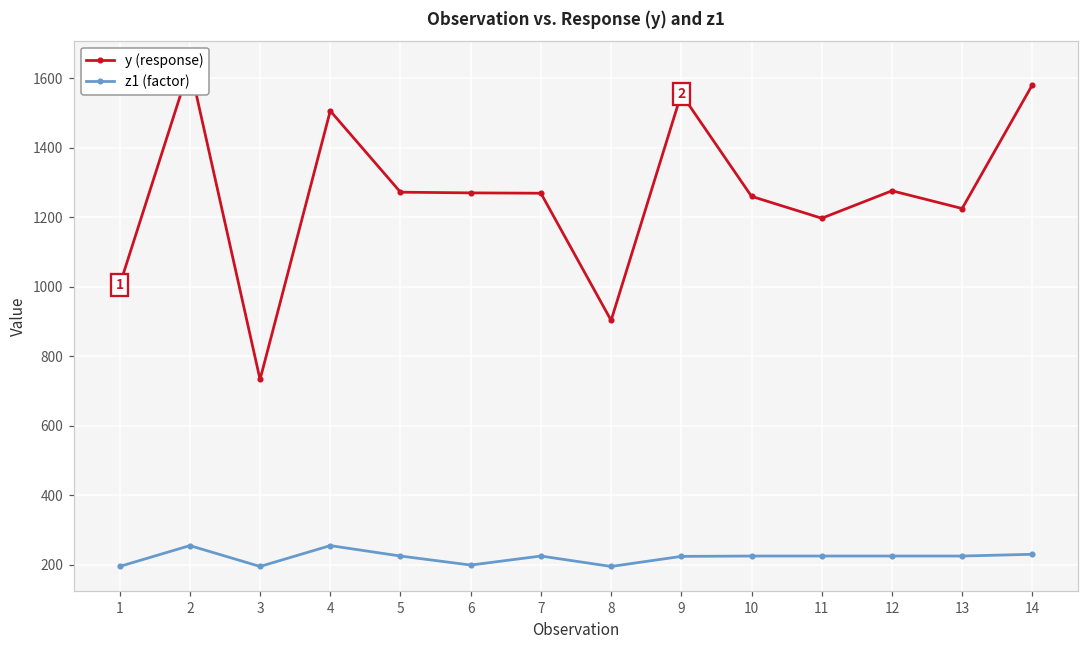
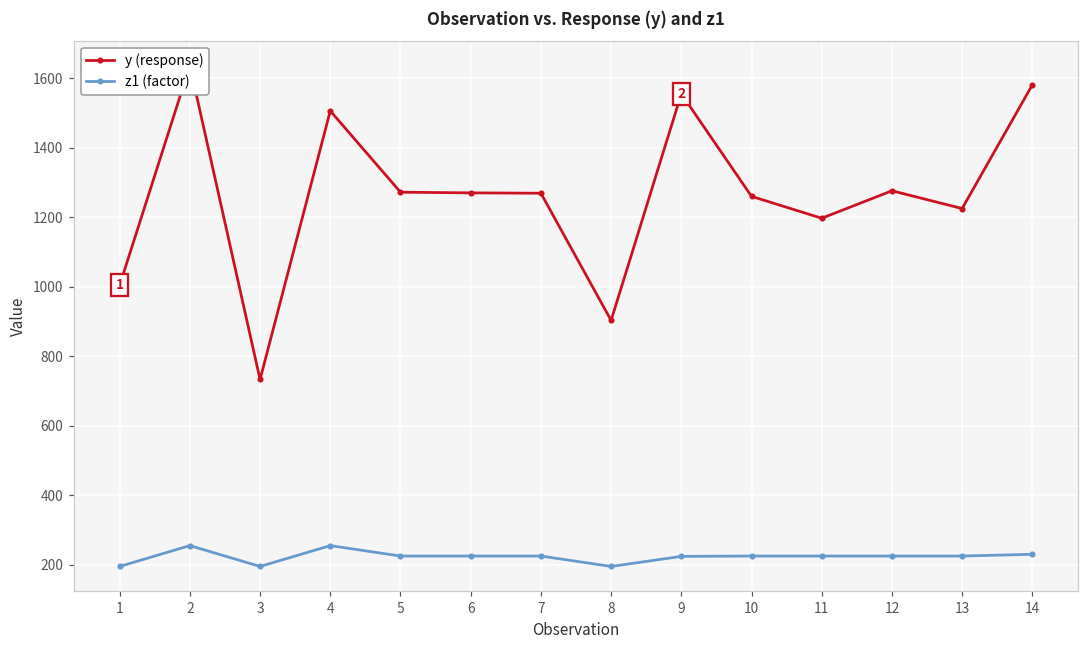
  {
    "y (response)": {
      "3": 730,
      "4": 1510,
      "5": 1270,
      "6": 1270,
      "7": 1270,
      "8": 900,
      "10": 1260,
      "11": 1200,
      "12": 1280,
      "13": 1230,
      "14": 1580
    },
    "z1 (factor)": {
      "1": 200,
      "2": 260,
      "3": 200,
      "4": 260,
      "5": 230,
-     "6": 200,
+     "6": 230,
      "7": 230,
      "8": 200,
      "9": 220,
      "10": 230,
      "11": 230,
      "12": 230,
      "13": 230,
      "14": 230
    }
  }
